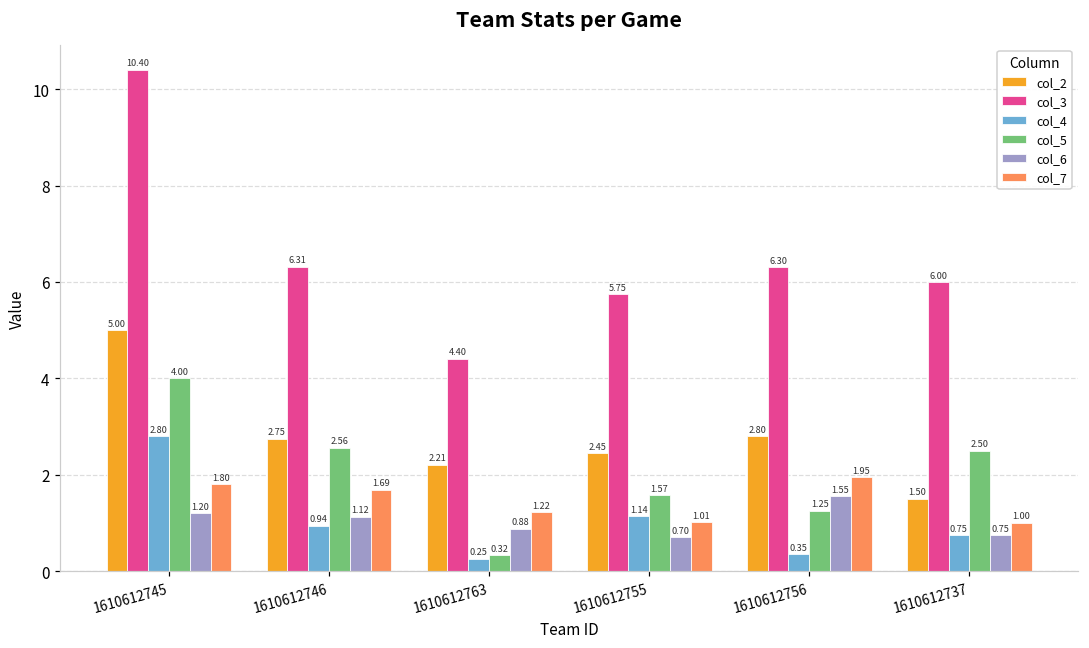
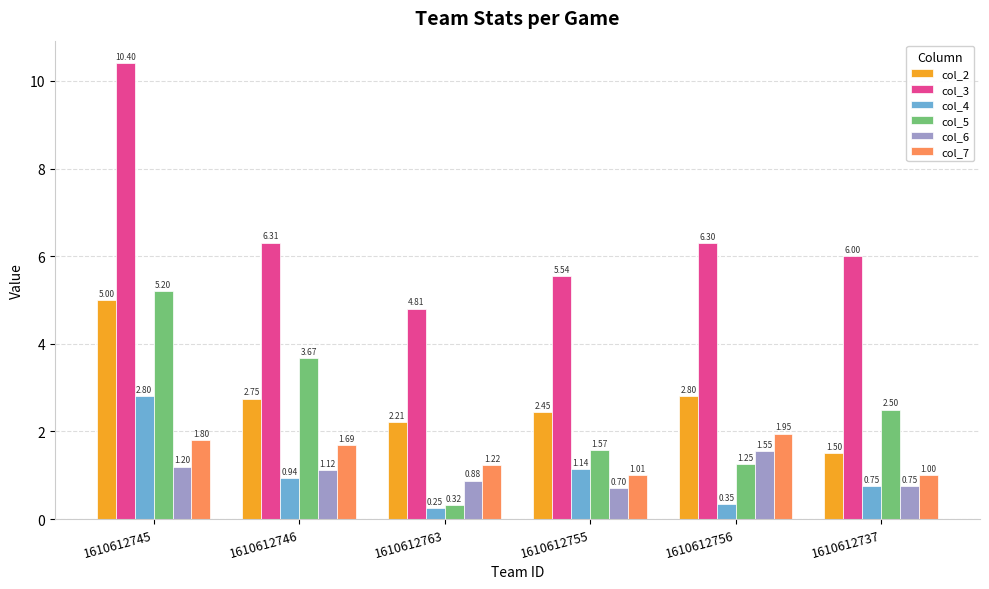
  {
    "col_3": {
      "1610612745": 10.40,
      "1610612746": 6.31,
-     "1610612763": 4.40,
-     "1610612755": 5.75,
+     "1610612763": 4.81,
+     "1610612755": 5.54,
      "1610612756": 6.30,
      "1610612737": 6.00
    },
    "col_5": {
-     "1610612745": 4.00,
-     "1610612746": 2.56,
+     "1610612745": 5.20,
+     "1610612746": 3.67,
      "1610612763": 0.32,
      "1610612755": 1.57,
      "1610612756": 1.25,
      "1610612737": 2.50
    }
  }
